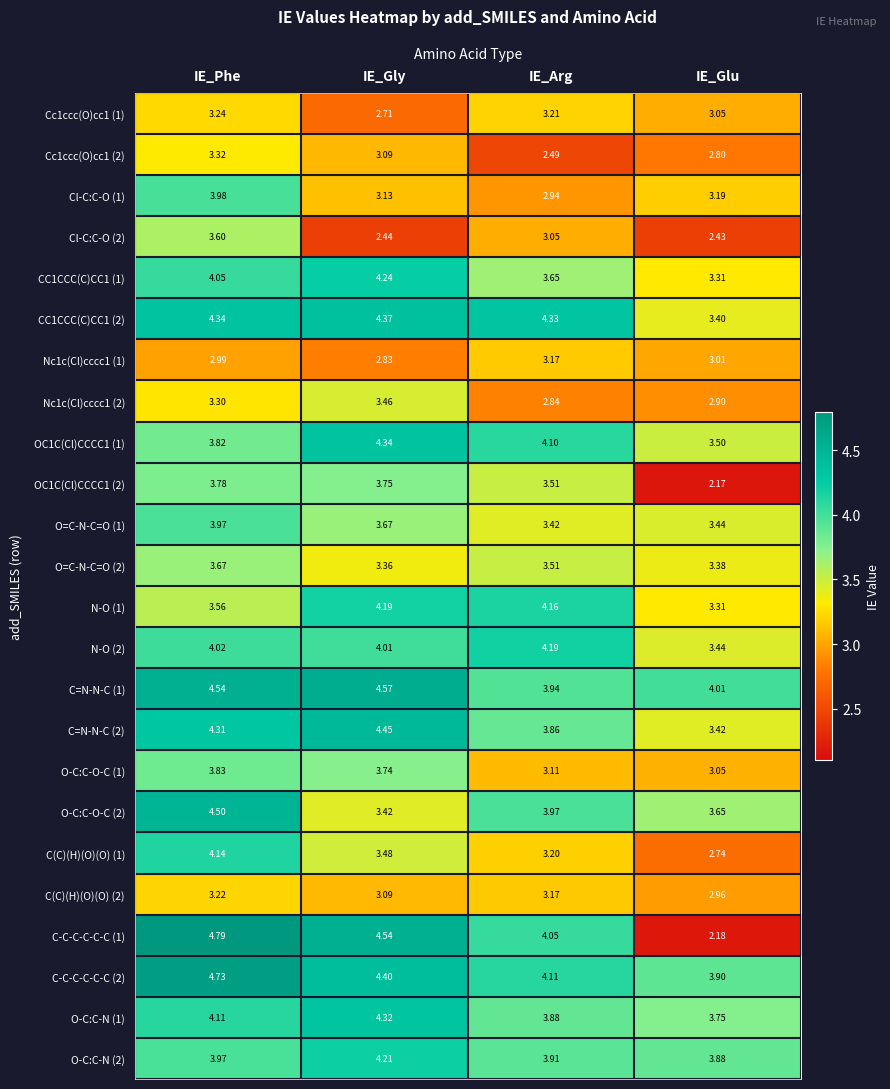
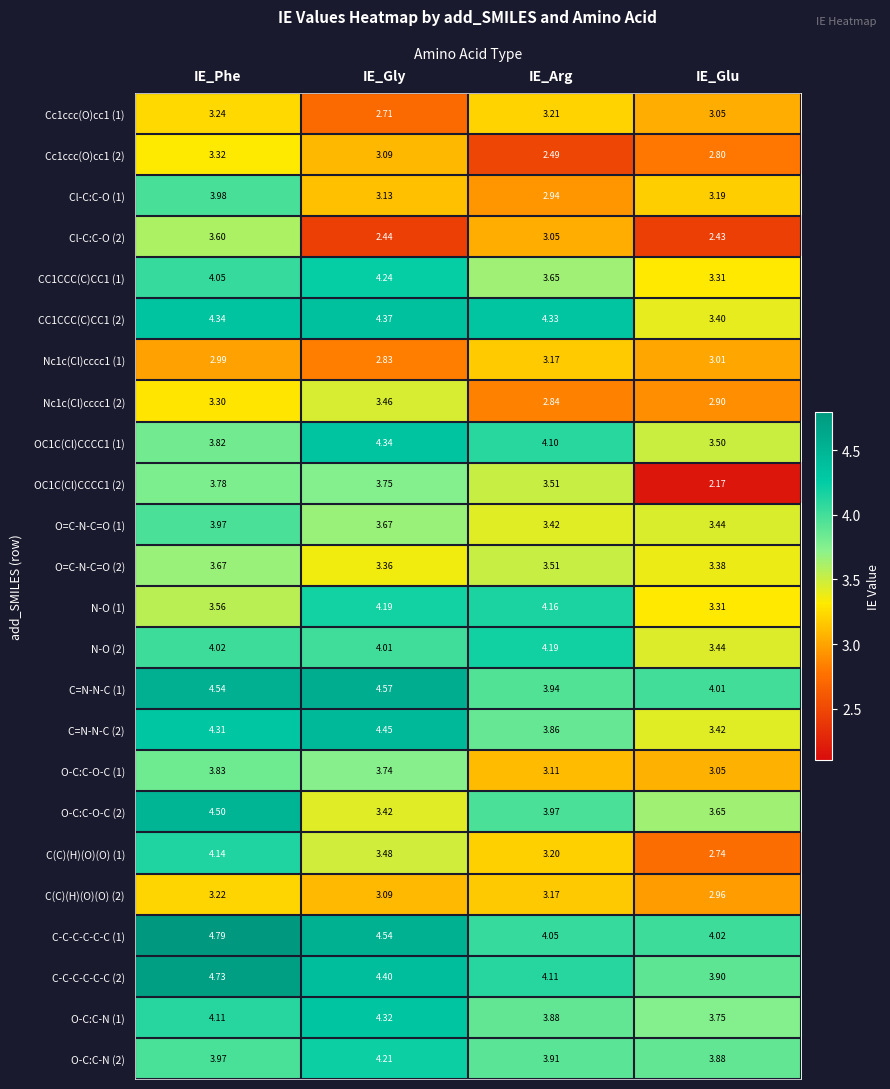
  {
    "Cc1ccc(O)cc1 (1)": {
      "IE_Phe": 3.24,
      "IE_Gly": 2.71,
      "IE_Arg": 3.21,
      "IE_Glu": 3.05
    },
    "Cc1ccc(O)cc1 (2)": {
      "IE_Phe": 3.32,
      "IE_Gly": 3.09,
      "IE_Arg": 2.49,
      "IE_Glu": 2.80
    },
    "Cl-C:C-O (1)": {
      "IE_Phe": 3.98,
      "IE_Gly": 3.13,
      "IE_Arg": 2.94,
      "IE_Glu": 3.19
    },
    "Cl-C:C-O (2)": {
      "IE_Phe": 3.60,
      "IE_Gly": 2.44,
      "IE_Arg": 3.05,
      "IE_Glu": 2.43
    },
    "CC1CCC(C)CC1 (1)": {
      "IE_Phe": 4.05,
      "IE_Gly": 4.24,
      "IE_Arg": 3.65,
      "IE_Glu": 3.31
    },
    "CC1CCC(C)CC1 (2)": {
      "IE_Phe": 4.34,
      "IE_Gly": 4.37,
      "IE_Arg": 4.33,
      "IE_Glu": 3.40
    },
    "Nc1c(Cl)cccc1 (1)": {
      "IE_Phe": 2.99,
      "IE_Gly": 2.83,
      "IE_Arg": 3.17,
      "IE_Glu": 3.01
    },
    "Nc1c(Cl)cccc1 (2)": {
      "IE_Phe": 3.30,
      "IE_Gly": 3.46,
      "IE_Arg": 2.84,
      "IE_Glu": 2.90
    },
    "OC1C(Cl)CCCC1 (1)": {
      "IE_Phe": 3.82,
      "IE_Gly": 4.34,
      "IE_Arg": 4.10,
      "IE_Glu": 3.50
    },
    "OC1C(Cl)CCCC1 (2)": {
      "IE_Phe": 3.78,
      "IE_Gly": 3.75,
      "IE_Arg": 3.51,
      "IE_Glu": 2.17
    },
    "O=C-N-C=O (1)": {
      "IE_Phe": 3.97,
      "IE_Gly": 3.67,
      "IE_Arg": 3.42,
      "IE_Glu": 3.44
    },
    "O=C-N-C=O (2)": {
      "IE_Phe": 3.67,
      "IE_Gly": 3.36,
      "IE_Arg": 3.51,
      "IE_Glu": 3.38
    },
    "N-O (1)": {
      "IE_Phe": 3.56,
      "IE_Gly": 4.19,
      "IE_Arg": 4.16,
      "IE_Glu": 3.31
    },
    "N-O (2)": {
      "IE_Phe": 4.02,
      "IE_Gly": 4.01,
      "IE_Arg": 4.19,
      "IE_Glu": 3.44
    },
    "C=N-N-C (1)": {
      "IE_Phe": 4.54,
      "IE_Gly": 4.57,
      "IE_Arg": 3.94,
      "IE_Glu": 4.01
    },
    "C=N-N-C (2)": {
      "IE_Phe": 4.31,
      "IE_Gly": 4.45,
      "IE_Arg": 3.86,
      "IE_Glu": 3.42
    },
    "O-C:C-O-C (1)": {
      "IE_Phe": 3.83,
      "IE_Gly": 3.74,
      "IE_Arg": 3.11,
      "IE_Glu": 3.05
    },
    "O-C:C-O-C (2)": {
      "IE_Phe": 4.50,
      "IE_Gly": 3.42,
      "IE_Arg": 3.97,
      "IE_Glu": 3.65
    },
    "C(C)(H)(O)(O) (1)": {
      "IE_Phe": 4.14,
      "IE_Gly": 3.48,
      "IE_Arg": 3.20,
      "IE_Glu": 2.74
    },
    "C(C)(H)(O)(O) (2)": {
      "IE_Phe": 3.22,
      "IE_Gly": 3.09,
      "IE_Arg": 3.17,
      "IE_Glu": 2.96
    },
    "C-C-C-C-C-C (1)": {
      "IE_Phe": 4.79,
      "IE_Gly": 4.54,
      "IE_Arg": 4.05,
-     "IE_Glu": 2.18
+     "IE_Glu": 4.02
    },
    "C-C-C-C-C-C (2)": {
      "IE_Phe": 4.73,
      "IE_Gly": 4.40,
      "IE_Arg": 4.11,
      "IE_Glu": 3.90
    },
    "O-C:C-N (1)": {
      "IE_Phe": 4.11,
      "IE_Gly": 4.32,
      "IE_Arg": 3.88,
      "IE_Glu": 3.75
    },
    "O-C:C-N (2)": {
      "IE_Phe": 3.97,
      "IE_Gly": 4.21,
      "IE_Arg": 3.91,
      "IE_Glu": 3.88
    }
  }
